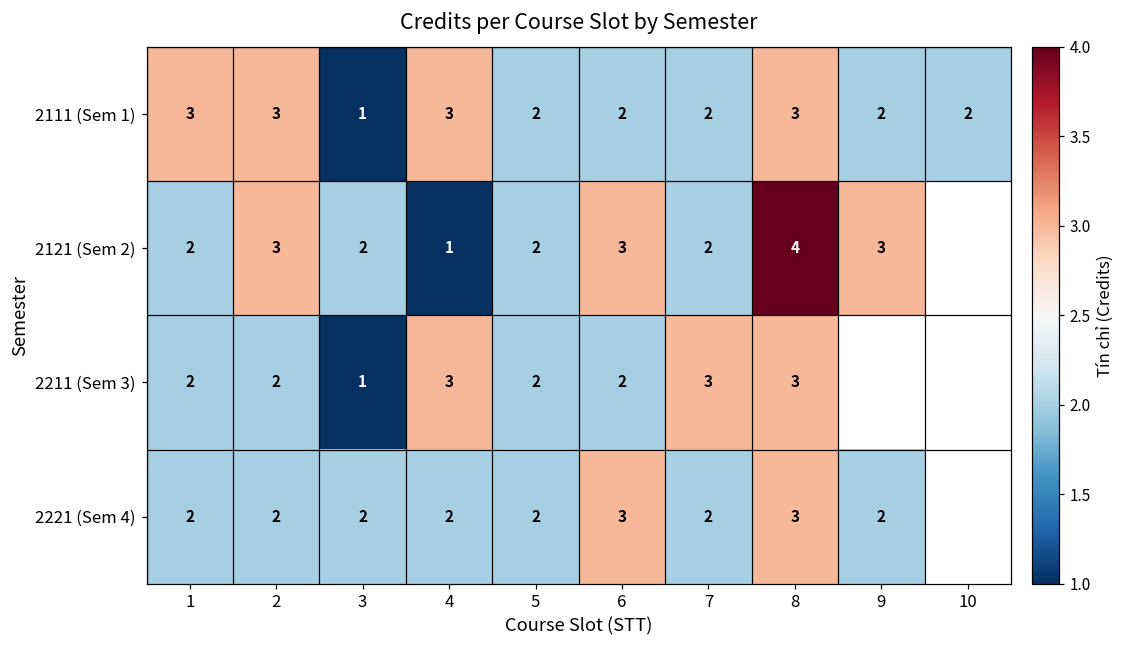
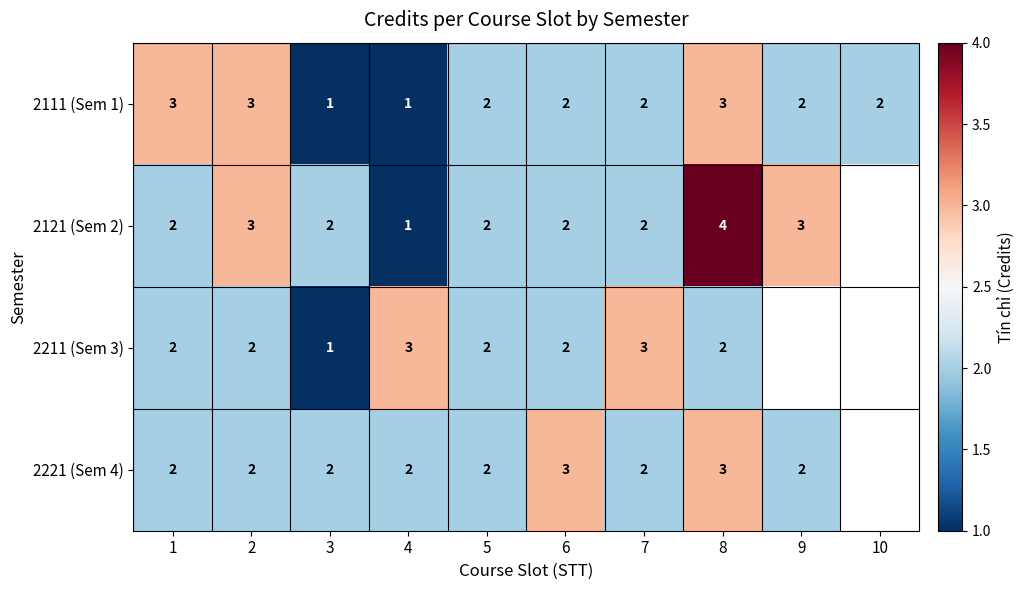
  {
    "2111 (Sem 1)": {
      "1": 3,
      "2": 3,
      "3": 1,
-     "4": 3,
+     "4": 1,
      "5": 2,
      "6": 2,
      "7": 2,
      "8": 3,
      "9": 2,
      "10": 2
    },
    "2121 (Sem 2)": {
      "1": 2,
      "2": 3,
      "3": 2,
      "4": 1,
      "5": 2,
-     "6": 3,
+     "6": 2,
      "7": 2,
      "8": 4,
      "9": 3
    },
    "2211 (Sem 3)": {
      "1": 2,
      "2": 2,
      "3": 1,
      "4": 3,
      "5": 2,
      "6": 2,
      "7": 3,
-     "8": 3
+     "8": 2
    },
    "2221 (Sem 4)": {
      "1": 2,
      "2": 2,
      "3": 2,
      "4": 2,
      "5": 2,
      "6": 3,
      "7": 2,
      "8": 3,
      "9": 2
    }
  }
